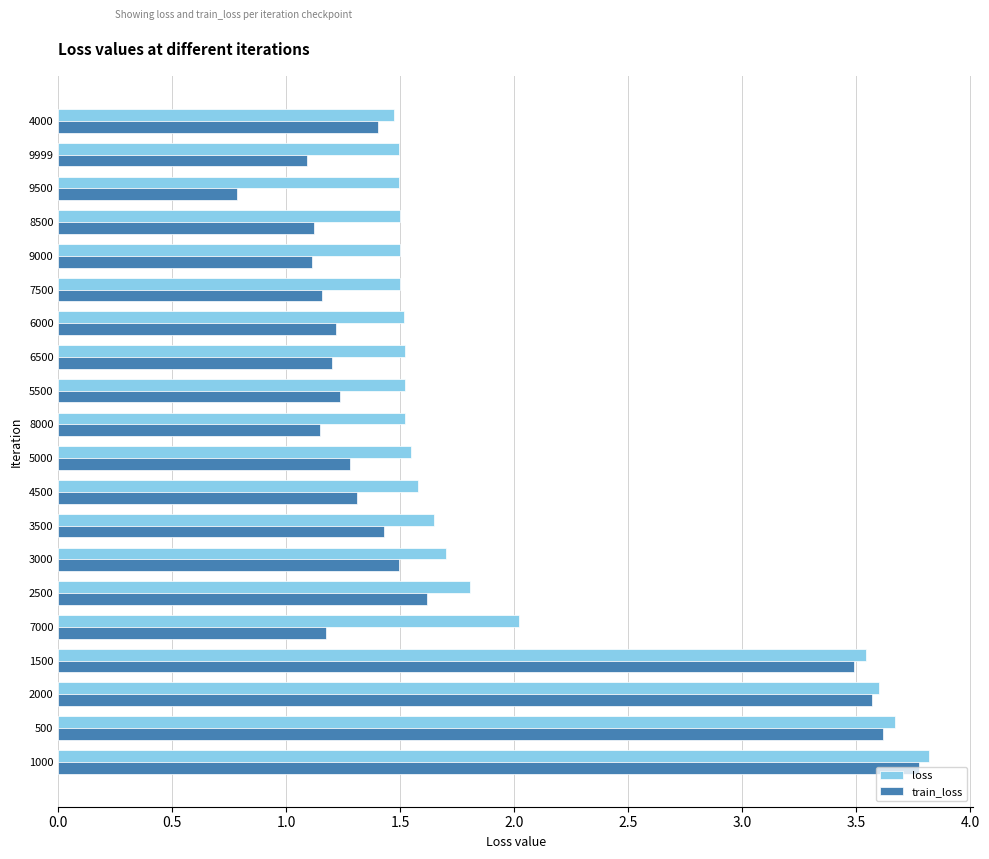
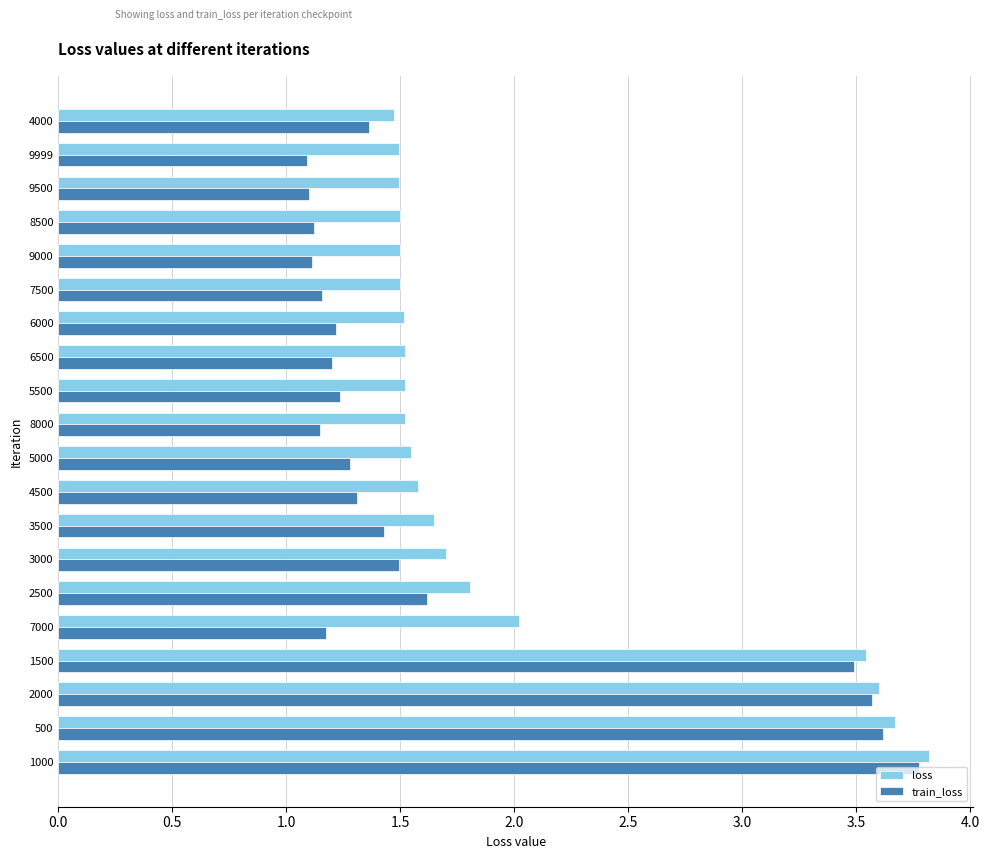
  {
    "loss": {
      "4000": 1.47,
      "9999": 1.49,
      "9500": 1.49,
      "8500": 1.50,
      "9000": 1.50,
      "7500": 1.50,
      "6000": 1.51,
      "6500": 1.52,
      "5500": 1.52,
      "8000": 1.52,
      "5000": 1.55,
      "4500": 1.58,
      "3500": 1.65,
      "3000": 1.70,
      "2500": 1.81,
      "7000": 2.02,
      "1500": 3.54,
      "2000": 3.60,
      "500": 3.67,
      "1000": 3.82
    },
    "train_loss": {
-     "4000": 1.40,
+     "4000": 1.36,
      "9999": 1.09,
-     "9500": 0.78,
+     "9500": 1.10,
      "8500": 1.12,
      "9000": 1.11,
      "7500": 1.16,
      "6000": 1.22,
      "6500": 1.20,
      "5500": 1.24,
      "8000": 1.15,
      "5000": 1.28,
      "4500": 1.31,
      "3500": 1.43,
      "3000": 1.50,
      "2500": 1.62,
      "7000": 1.17,
      "1500": 3.49,
      "2000": 3.57,
      "500": 3.62
    }
  }
